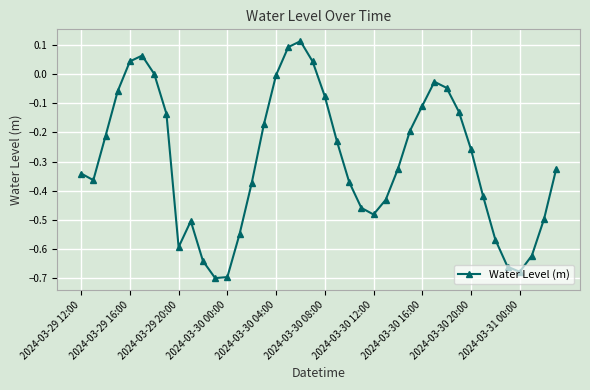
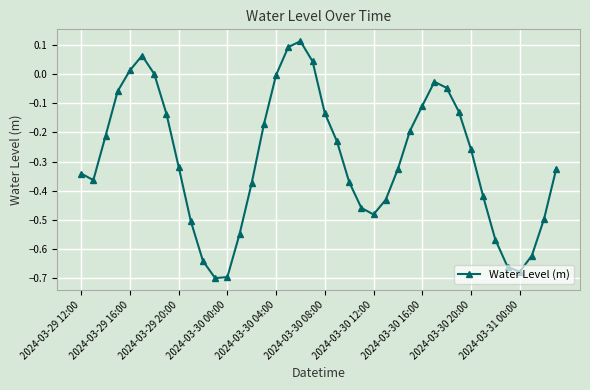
  {
    "2024-03-29 12:00": -0.34,
-   "2024-03-29 16:00": 0.04,
-   "2024-03-29 20:00": -0.59,
+   "2024-03-29 16:00": 0.01,
+   "2024-03-29 20:00": -0.32,
    "2024-03-30 00:00": -0.70,
    "2024-03-30 04:00": 0.00,
-   "2024-03-30 08:00": -0.08,
+   "2024-03-30 08:00": -0.13,
    "2024-03-30 12:00": -0.48,
    "2024-03-30 16:00": -0.11,
    "2024-03-30 20:00": -0.26
  }
